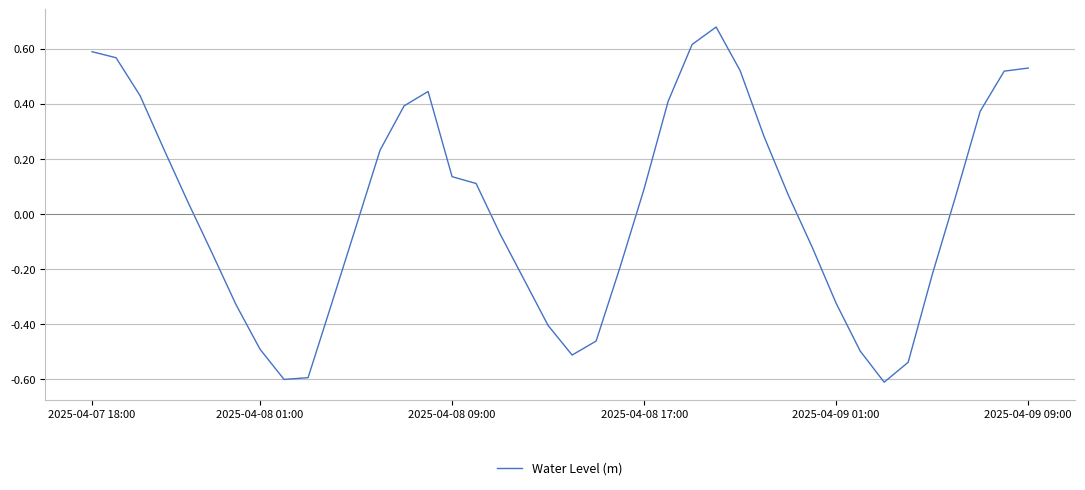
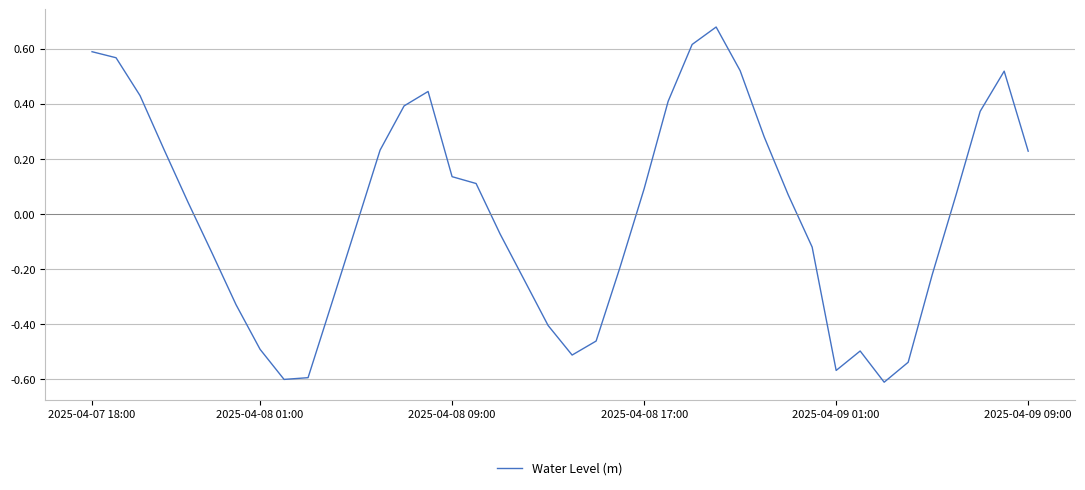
  {
    "2025-04-07 18:00": 0.59,
    "2025-04-08 01:00": -0.49,
    "2025-04-08 09:00": 0.14,
    "2025-04-08 17:00": 0.09,
-   "2025-04-09 01:00": -0.32,
-   "2025-04-09 09:00": 0.53
+   "2025-04-09 01:00": -0.57,
+   "2025-04-09 09:00": 0.23
  }
